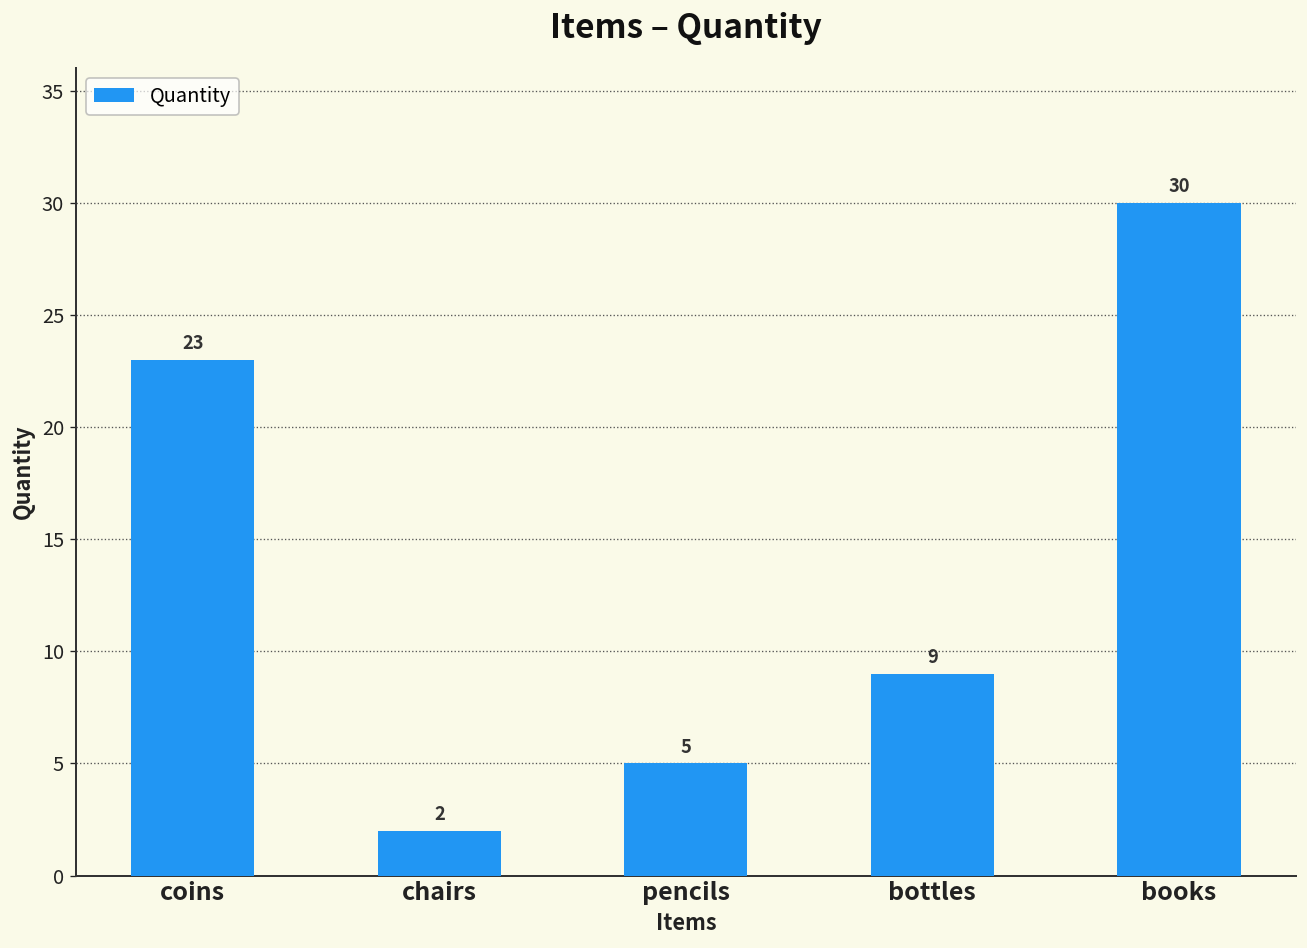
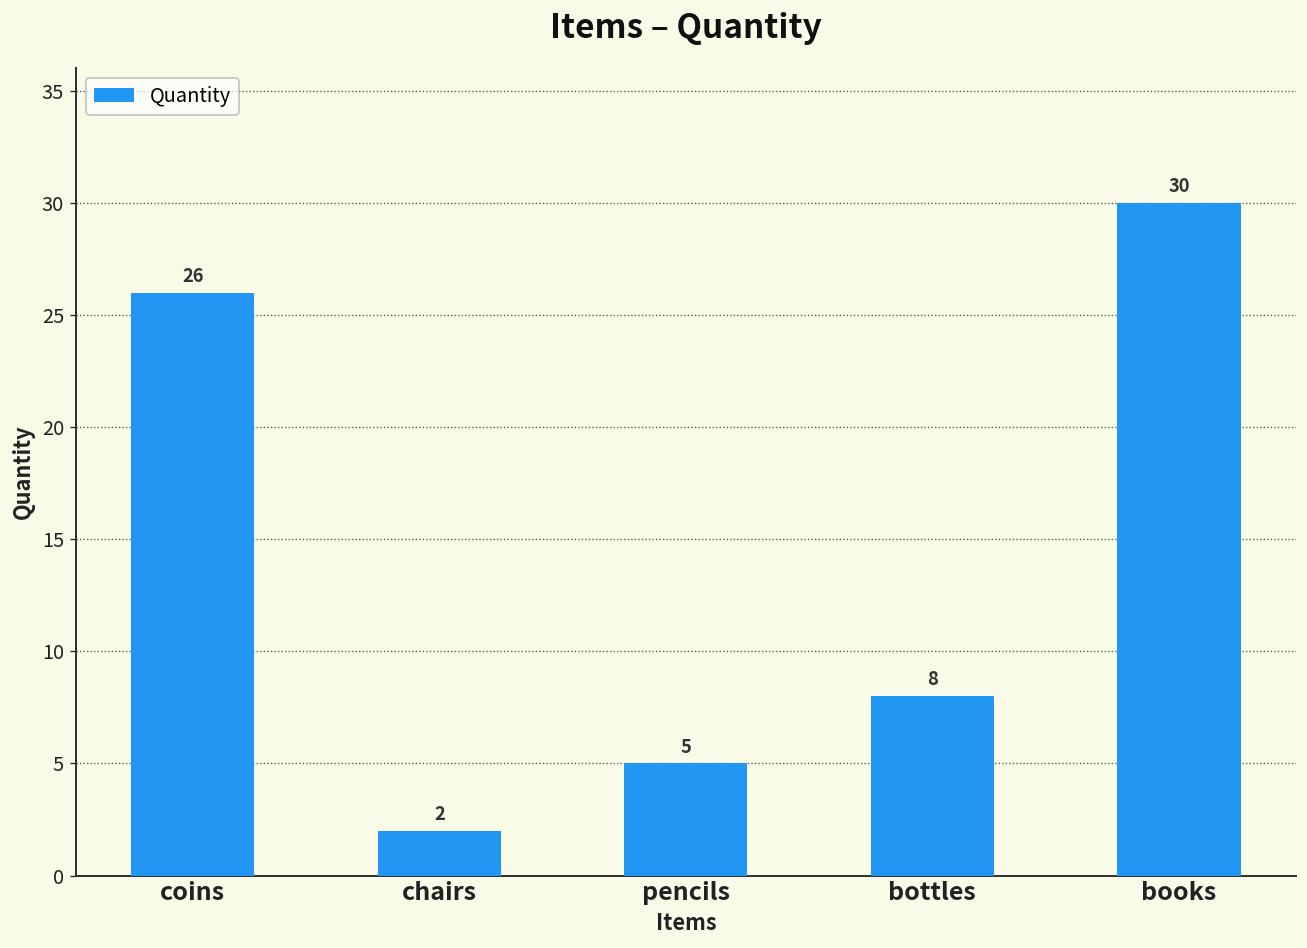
  {
-   "coins": 23,
+   "coins": 26,
    "chairs": 2,
    "pencils": 5,
-   "bottles": 9,
+   "bottles": 8,
    "books": 30
  }
